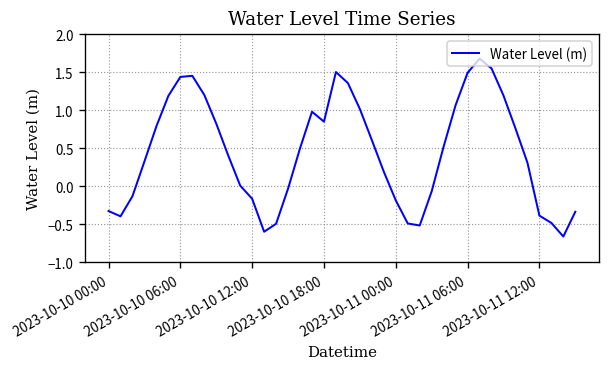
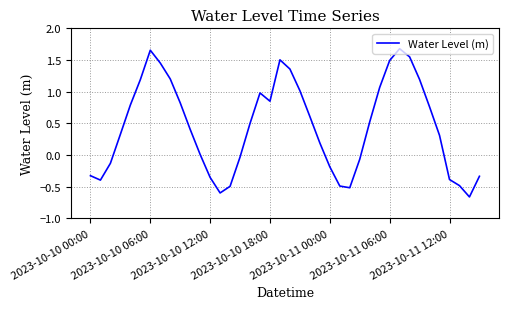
  {
    "2023-10-10 00:00": -0.3,
-   "2023-10-10 06:00": 1.4,
-   "2023-10-10 12:00": -0.2,
+   "2023-10-10 06:00": 1.7,
+   "2023-10-10 12:00": -0.4,
    "2023-10-10 18:00": 0.8,
    "2023-10-11 00:00": -0.2,
    "2023-10-11 06:00": 1.5,
    "2023-10-11 12:00": -0.4
  }
